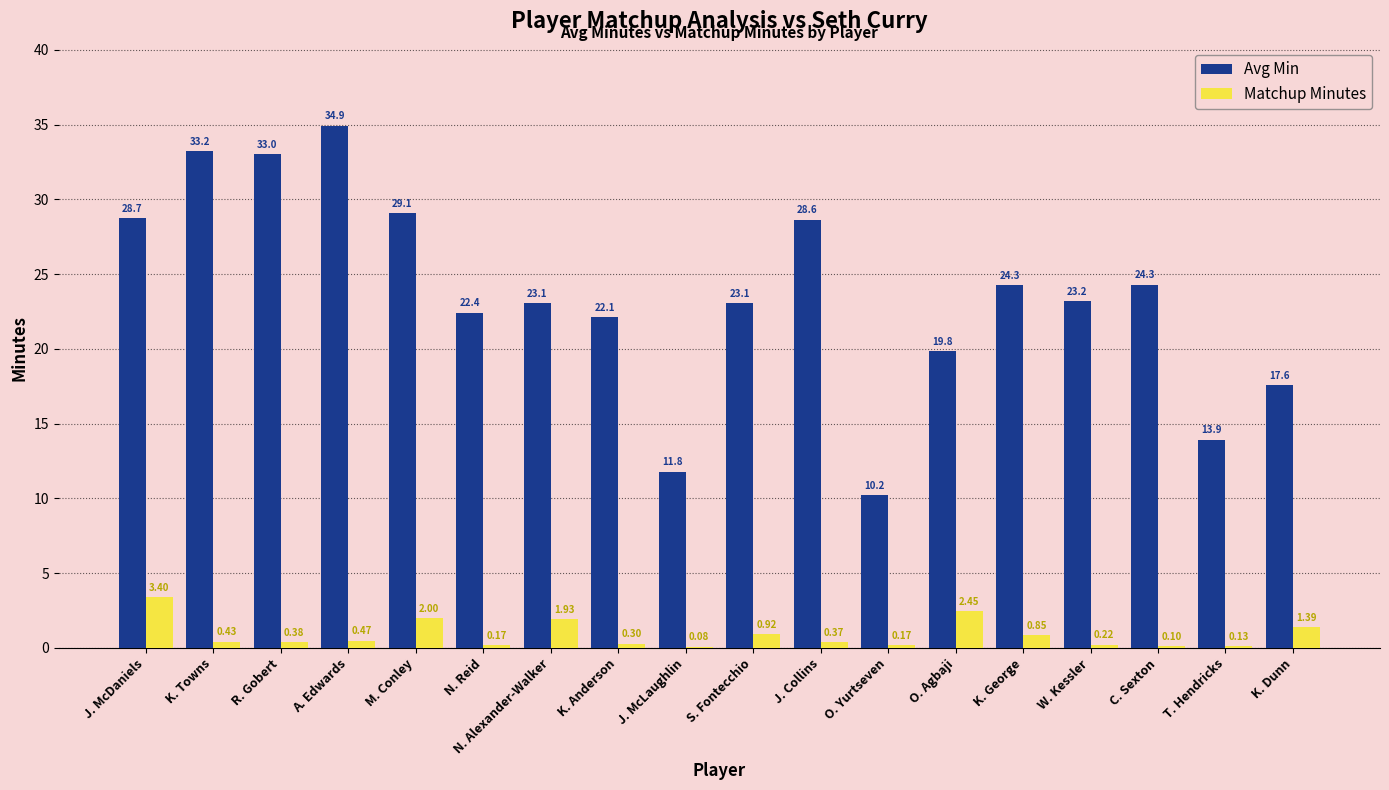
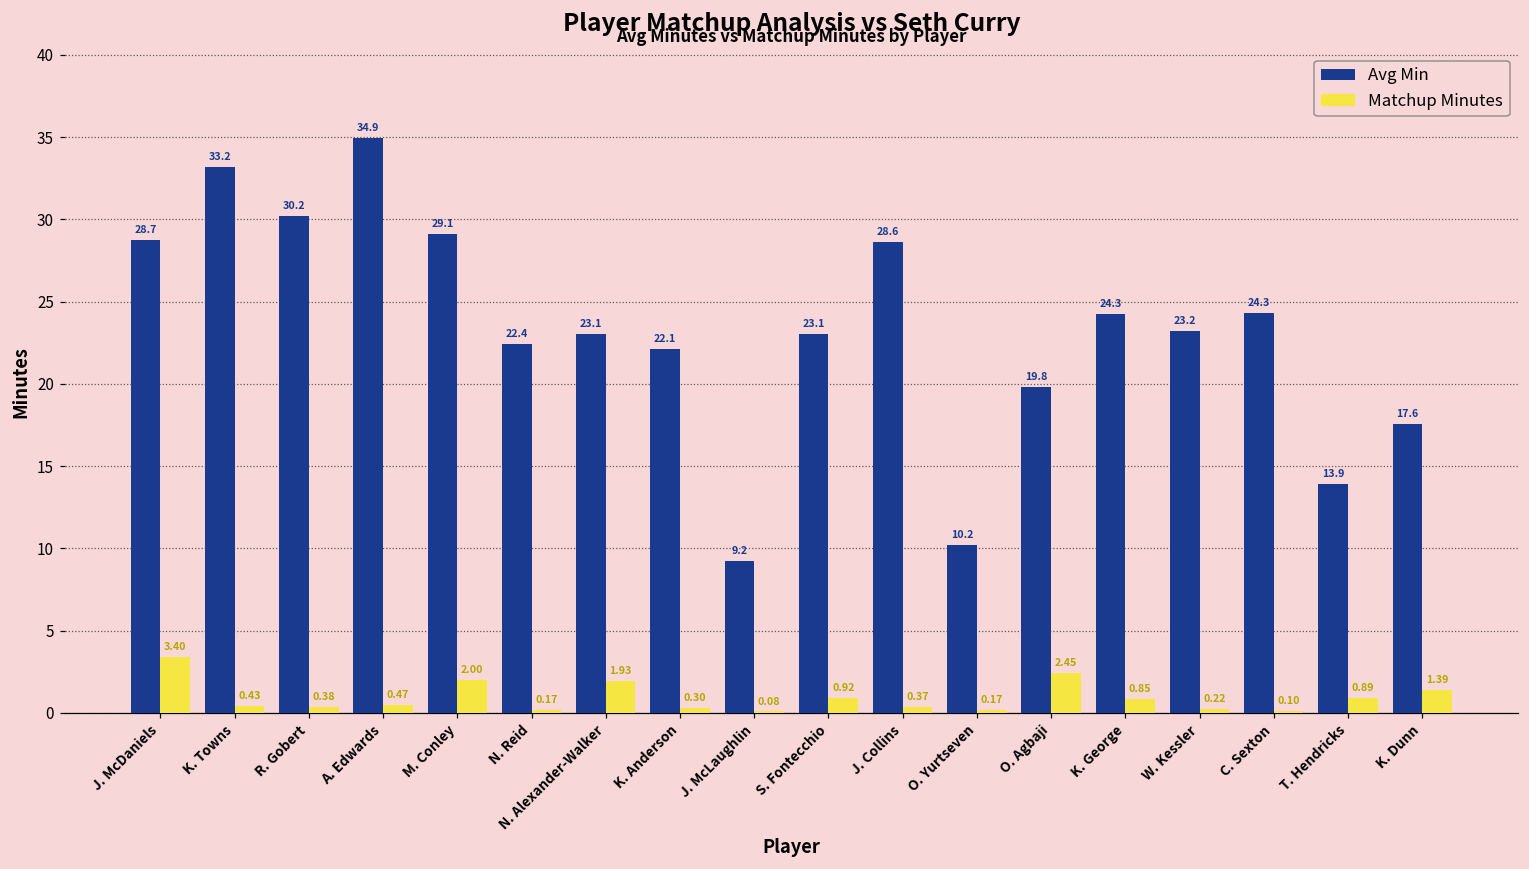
  {
    "Avg Min": {
      "J. McDaniels": 28.7,
      "K. Towns": 33.2,
-     "R. Gobert": 33.0,
+     "R. Gobert": 30.2,
      "A. Edwards": 34.9,
      "M. Conley": 29.1,
      "N. Reid": 22.4,
      "N. Alexander-Walker": 23.1,
      "K. Anderson": 22.1,
-     "J. McLaughlin": 11.8,
+     "J. McLaughlin": 9.2,
      "S. Fontecchio": 23.1,
      "J. Collins": 28.6,
      "O. Yurtseven": 10.2,
      "O. Agbaji": 19.8,
      "K. George": 24.3,
      "W. Kessler": 23.2,
      "C. Sexton": 24.3,
      "T. Hendricks": 13.9,
      "K. Dunn": 17.6
    },
    "Matchup Minutes": {
      "J. McDaniels": 3.40,
      "K. Towns": 0.43,
      "R. Gobert": 0.38,
      "A. Edwards": 0.47,
      "M. Conley": 2.00,
      "N. Reid": 0.17,
      "N. Alexander-Walker": 1.93,
      "K. Anderson": 0.30,
      "J. McLaughlin": 0.08,
      "S. Fontecchio": 0.92,
      "J. Collins": 0.37,
      "O. Yurtseven": 0.17,
      "O. Agbaji": 2.45,
      "K. George": 0.85,
      "W. Kessler": 0.22,
      "C. Sexton": 0.10,
-     "T. Hendricks": 0.13,
+     "T. Hendricks": 0.89,
      "K. Dunn": 1.39
    }
  }
